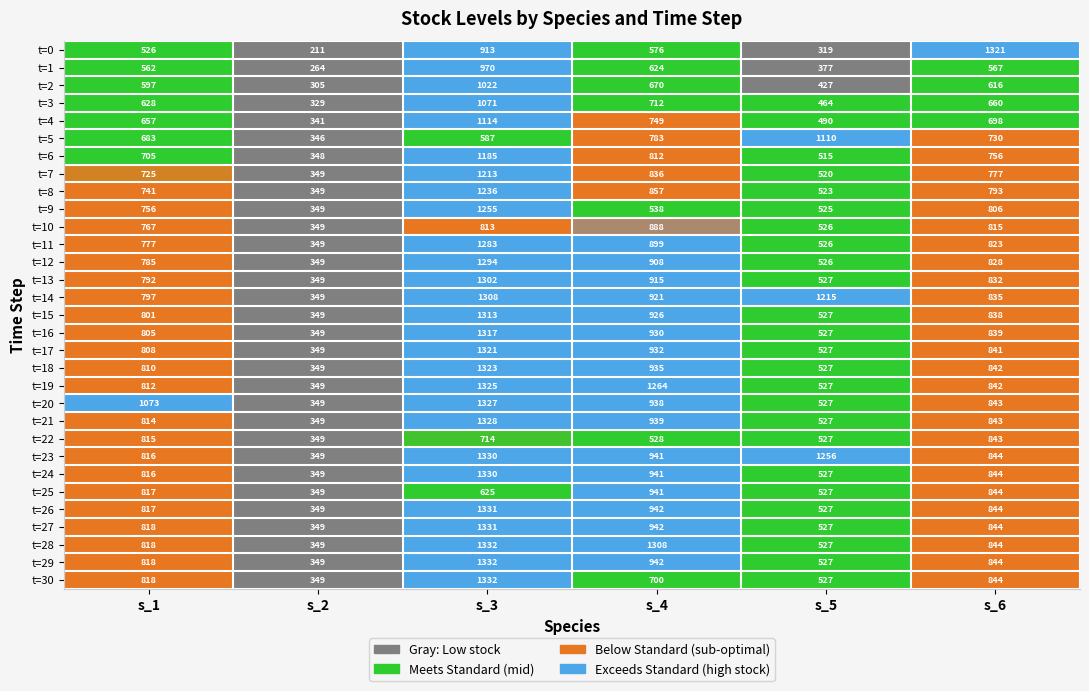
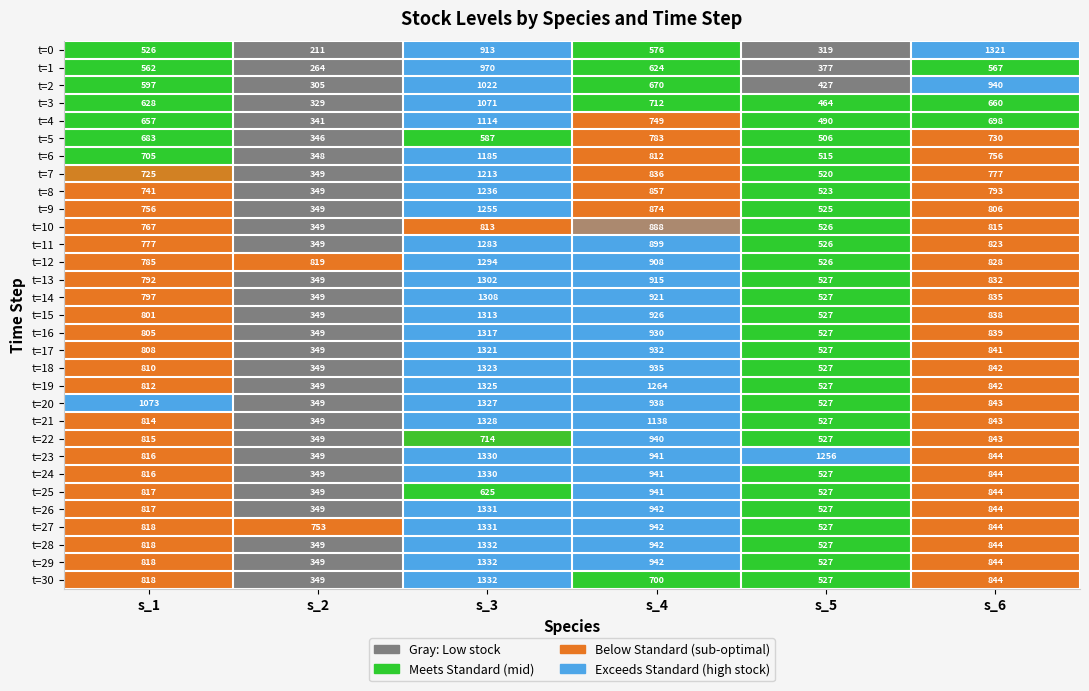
  {
    "t=0": {
      "s_1": 526,
      "s_2": 211,
      "s_3": 913,
      "s_4": 576,
      "s_5": 319,
      "s_6": 1321
    },
    "t=1": {
      "s_1": 562,
      "s_2": 264,
      "s_3": 970,
      "s_4": 624,
      "s_5": 377,
      "s_6": 567
    },
    "t=2": {
      "s_1": 597,
      "s_2": 305,
      "s_3": 1022,
      "s_4": 670,
      "s_5": 427,
-     "s_6": 616
+     "s_6": 940
    },
    "t=3": {
      "s_1": 628,
      "s_2": 329,
      "s_3": 1071,
      "s_4": 712,
      "s_5": 464,
      "s_6": 660
    },
    "t=4": {
      "s_1": 657,
      "s_2": 341,
      "s_3": 1114,
      "s_4": 749,
      "s_5": 490,
      "s_6": 698
    },
    "t=5": {
      "s_1": 683,
      "s_2": 346,
      "s_3": 587,
      "s_4": 783,
-     "s_5": 1110,
+     "s_5": 506,
      "s_6": 730
    },
    "t=6": {
      "s_1": 705,
      "s_2": 348,
      "s_3": 1185,
      "s_4": 812,
      "s_5": 515,
      "s_6": 756
    },
    "t=7": {
      "s_1": 725,
      "s_2": 349,
      "s_3": 1213,
      "s_4": 836,
      "s_5": 520,
      "s_6": 777
    },
    "t=8": {
      "s_1": 741,
      "s_2": 349,
      "s_3": 1236,
      "s_4": 857,
      "s_5": 523,
      "s_6": 793
    },
    "t=9": {
      "s_1": 756,
      "s_2": 349,
      "s_3": 1255,
-     "s_4": 538,
+     "s_4": 874,
      "s_5": 525,
      "s_6": 806
    },
    "t=10": {
      "s_1": 767,
      "s_2": 349,
      "s_3": 813,
      "s_4": 888,
      "s_5": 526,
      "s_6": 815
    },
    "t=11": {
      "s_1": 777,
      "s_2": 349,
      "s_3": 1283,
      "s_4": 899,
      "s_5": 526,
      "s_6": 823
    },
    "t=12": {
      "s_1": 785,
-     "s_2": 349,
+     "s_2": 819,
      "s_3": 1294,
      "s_4": 908,
      "s_5": 526,
      "s_6": 828
    },
    "t=13": {
      "s_1": 792,
      "s_2": 349,
      "s_3": 1302,
      "s_4": 915,
      "s_5": 527,
      "s_6": 832
    },
    "t=14": {
      "s_1": 797,
      "s_2": 349,
      "s_3": 1308,
      "s_4": 921,
-     "s_5": 1215,
+     "s_5": 527,
      "s_6": 835
    },
    "t=15": {
      "s_1": 801,
      "s_2": 349,
      "s_3": 1313,
      "s_4": 926,
      "s_5": 527,
      "s_6": 838
    },
    "t=16": {
      "s_1": 805,
      "s_2": 349,
      "s_3": 1317,
      "s_4": 930,
      "s_5": 527,
      "s_6": 839
    },
    "t=17": {
      "s_1": 808,
      "s_2": 349,
      "s_3": 1321,
      "s_4": 932,
      "s_5": 527,
      "s_6": 841
    },
    "t=18": {
      "s_1": 810,
      "s_2": 349,
      "s_3": 1323,
      "s_4": 935,
      "s_5": 527,
      "s_6": 842
    },
    "t=19": {
      "s_1": 812,
      "s_2": 349,
      "s_3": 1325,
      "s_4": 1264,
      "s_5": 527,
      "s_6": 842
    },
    "t=20": {
      "s_1": 1073,
      "s_2": 349,
      "s_3": 1327,
      "s_4": 938,
      "s_5": 527,
      "s_6": 843
    },
    "t=21": {
      "s_1": 814,
      "s_2": 349,
      "s_3": 1328,
-     "s_4": 939,
+     "s_4": 1138,
      "s_5": 527,
      "s_6": 843
    },
    "t=22": {
      "s_1": 815,
      "s_2": 349,
      "s_3": 714,
-     "s_4": 528,
+     "s_4": 940,
      "s_5": 527,
      "s_6": 843
    },
    "t=23": {
      "s_1": 816,
      "s_2": 349,
      "s_3": 1330,
      "s_4": 941,
      "s_5": 1256,
      "s_6": 844
    },
    "t=24": {
      "s_1": 816,
      "s_2": 349,
      "s_3": 1330,
      "s_4": 941,
      "s_5": 527,
      "s_6": 844
    },
    "t=25": {
      "s_1": 817,
      "s_2": 349,
      "s_3": 625,
      "s_4": 941,
      "s_5": 527,
      "s_6": 844
    },
    "t=26": {
      "s_1": 817,
      "s_2": 349,
      "s_3": 1331,
      "s_4": 942,
      "s_5": 527,
      "s_6": 844
    },
    "t=27": {
      "s_1": 818,
-     "s_2": 349,
+     "s_2": 753,
      "s_3": 1331,
      "s_4": 942,
      "s_5": 527,
      "s_6": 844
    },
    "t=28": {
      "s_1": 818,
      "s_2": 349,
      "s_3": 1332,
-     "s_4": 1308,
+     "s_4": 942,
      "s_5": 527,
      "s_6": 844
    },
    "t=29": {
      "s_1": 818,
      "s_2": 349,
      "s_3": 1332,
      "s_4": 942,
      "s_5": 527,
      "s_6": 844
    },
    "t=30": {
      "s_1": 818,
      "s_2": 349,
      "s_3": 1332,
      "s_4": 700,
      "s_5": 527,
      "s_6": 844
    }
  }
